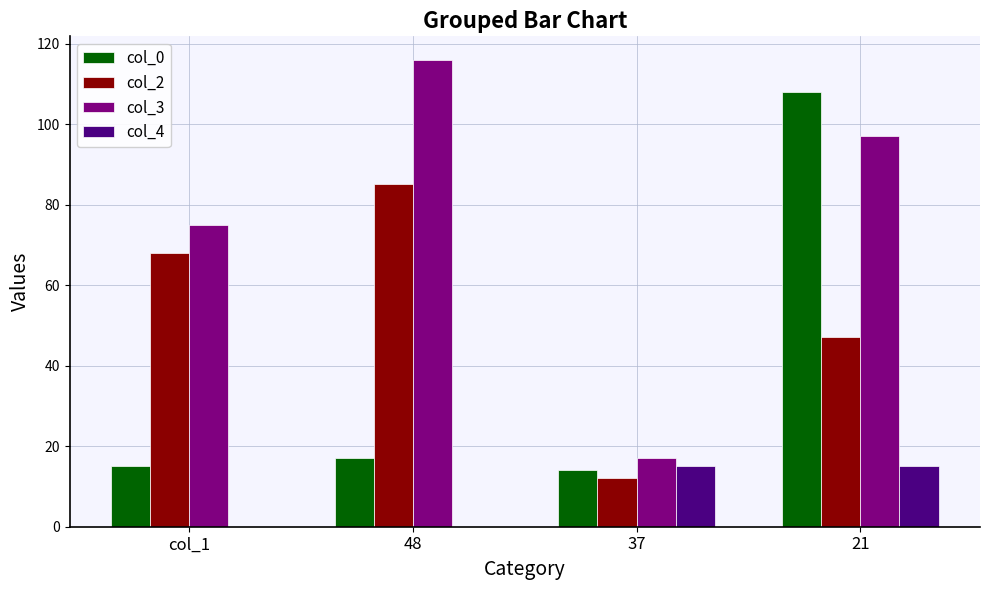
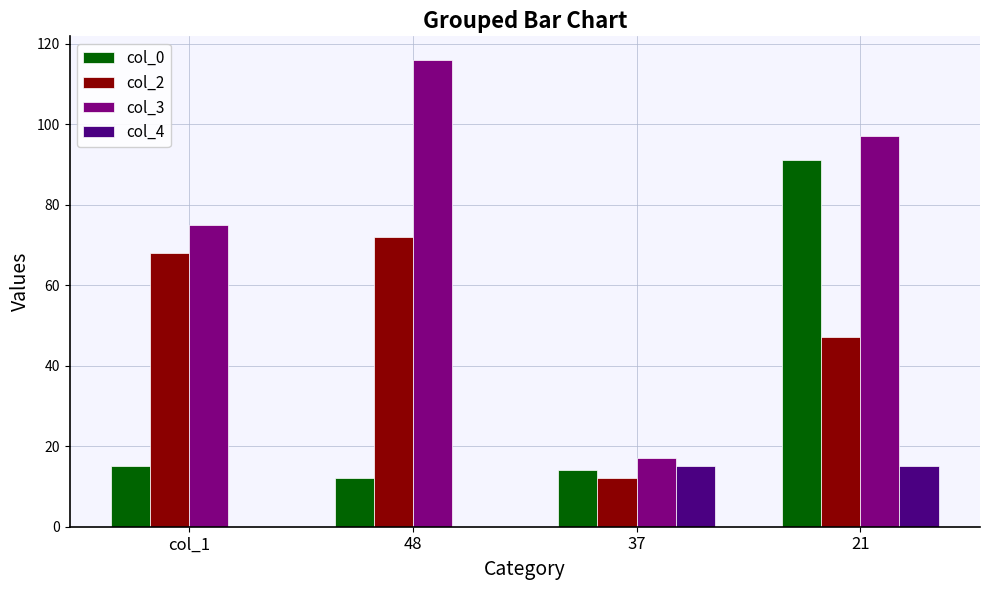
  {
    "col_0": {
      "col_1": 15,
-     "48": 17,
+     "48": 12,
      "37": 14,
-     "21": 108
+     "21": 91
    },
    "col_2": {
      "col_1": 68,
-     "48": 85,
+     "48": 72,
      "37": 12,
      "21": 47
    }
  }
